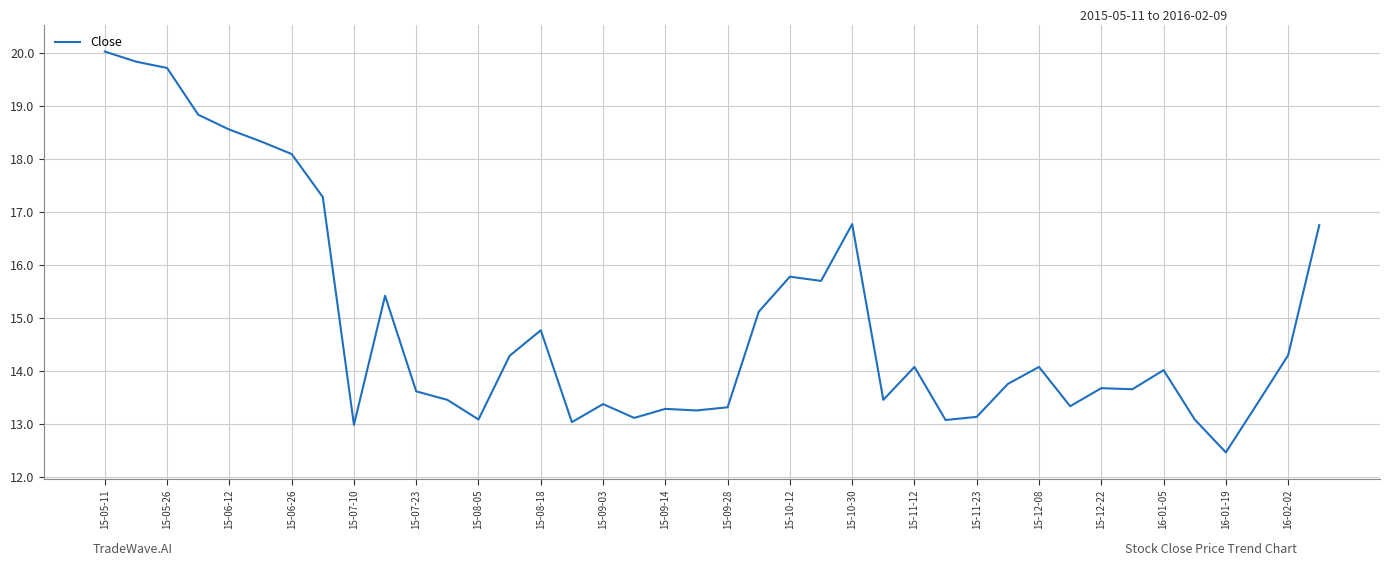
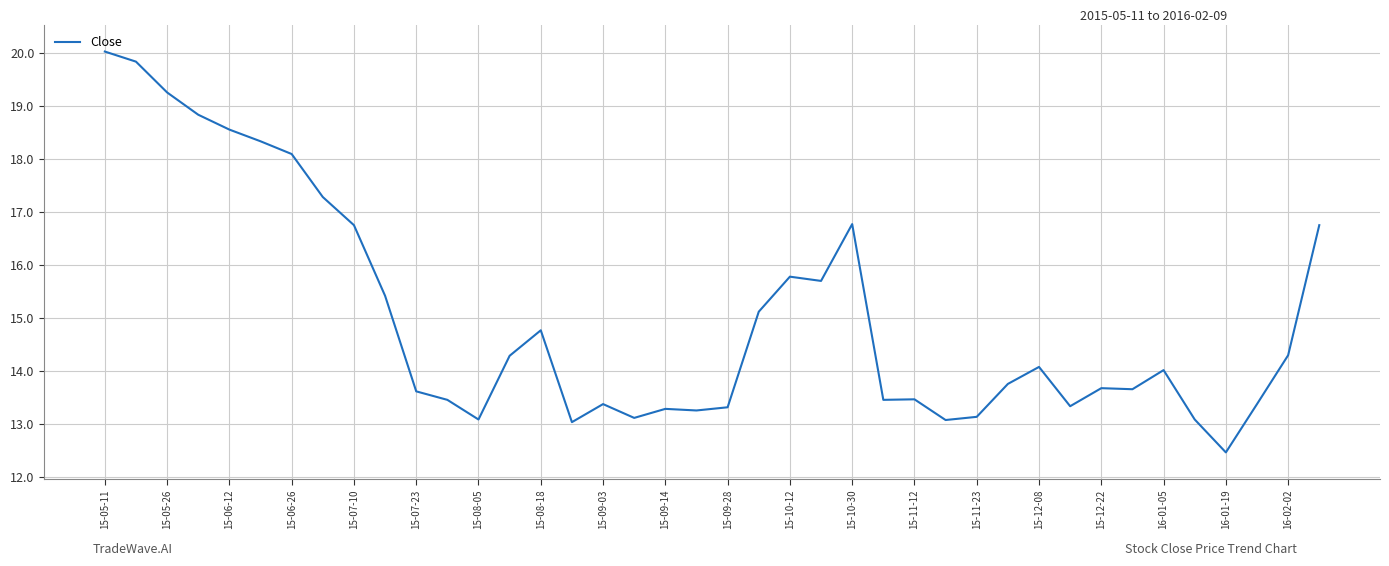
  {
    "15-05-11": 20.0,
-   "15-05-26": 19.7,
+   "15-05-26": 19.3,
    "15-06-12": 18.6,
    "15-06-26": 18.1,
-   "15-07-10": 13.0,
+   "15-07-10": 16.8,
    "15-07-23": 13.6,
    "15-08-05": 13.1,
    "15-08-18": 14.8,
    "15-09-03": 13.4,
    "15-09-14": 13.3,
    "15-09-28": 13.3,
    "15-10-12": 15.8,
    "15-10-30": 16.8,
-   "15-11-12": 14.1,
+   "15-11-12": 13.5,
    "15-11-23": 13.1,
    "15-12-08": 14.1,
    "15-12-22": 13.7,
    "16-01-05": 14.0,
    "16-01-19": 12.5,
    "16-02-02": 14.3
  }
